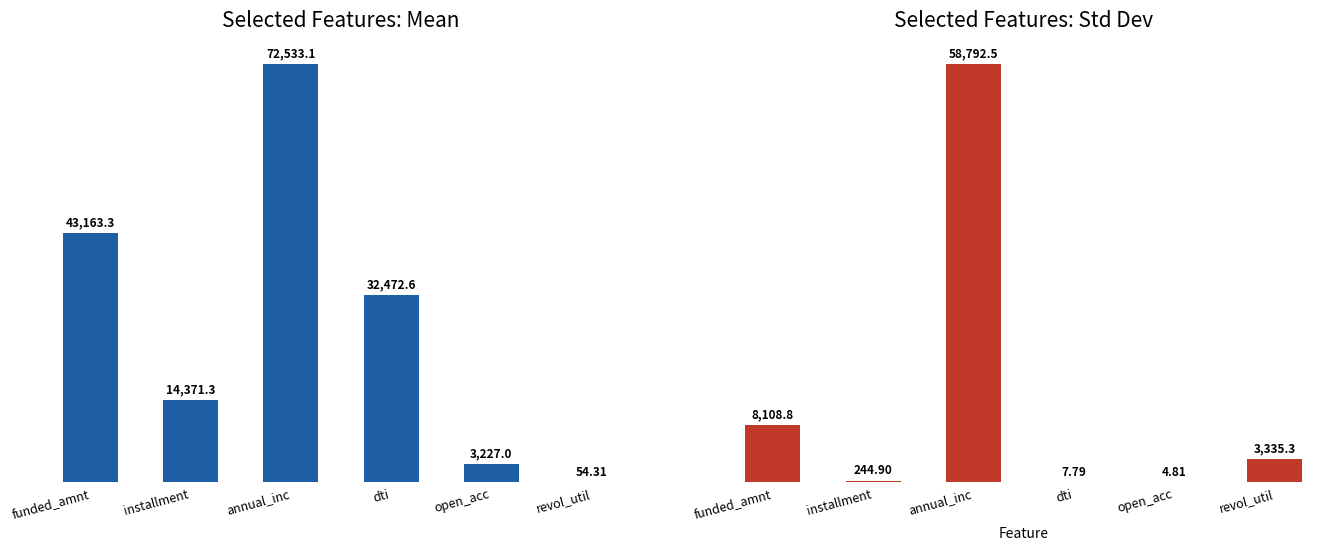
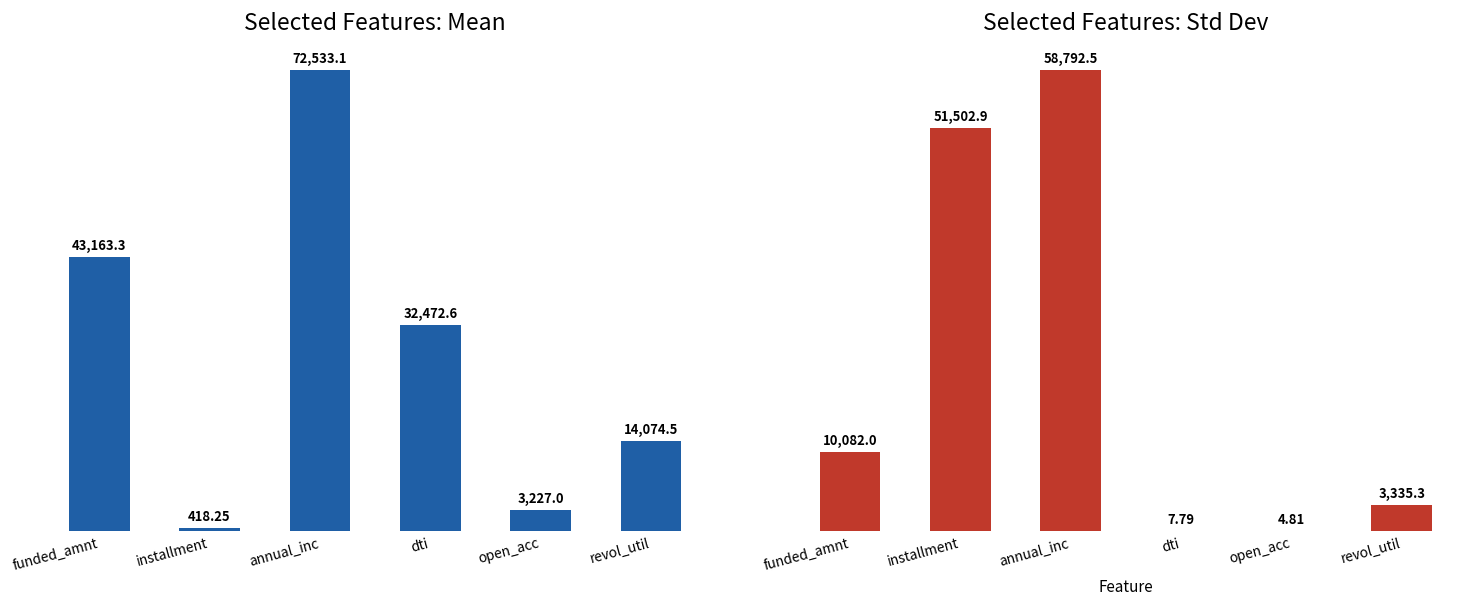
  {
    "Selected Features: Mean": {
      "funded_amnt": "43,163.3",
-     "installment": "14,371.3",
+     "installment": "418.25",
      "annual_inc": "72,533.1",
      "dti": "32,472.6",
      "open_acc": "3,227.0",
-     "revol_util": "54.31"
+     "revol_util": "14,074.5"
    },
    "Selected Features: Std Dev": {
-     "funded_amnt": "8,108.8",
-     "installment": "244.90",
+     "funded_amnt": "10,082.0",
+     "installment": "51,502.9",
      "annual_inc": "58,792.5",
      "dti": "7.79",
      "open_acc": "4.81",
      "revol_util": "3,335.3"
    }
  }
